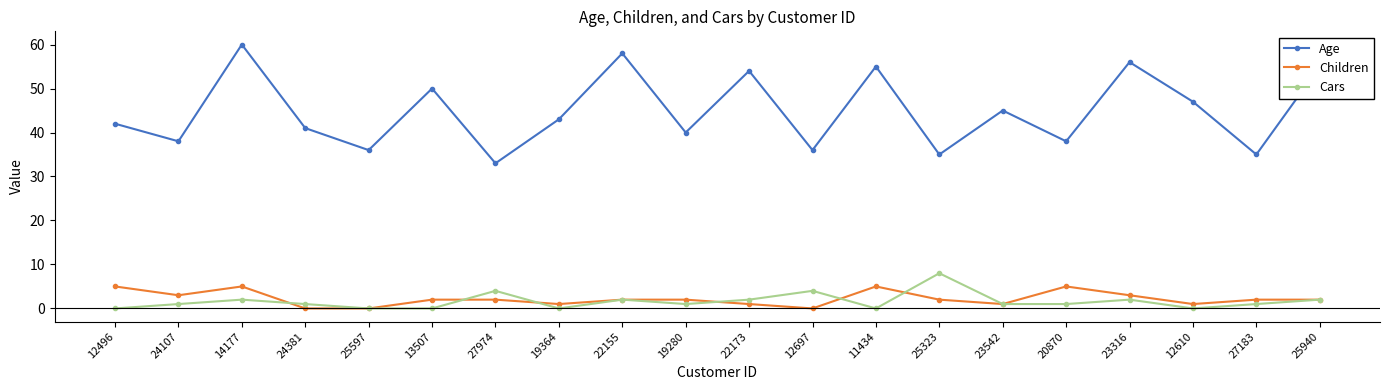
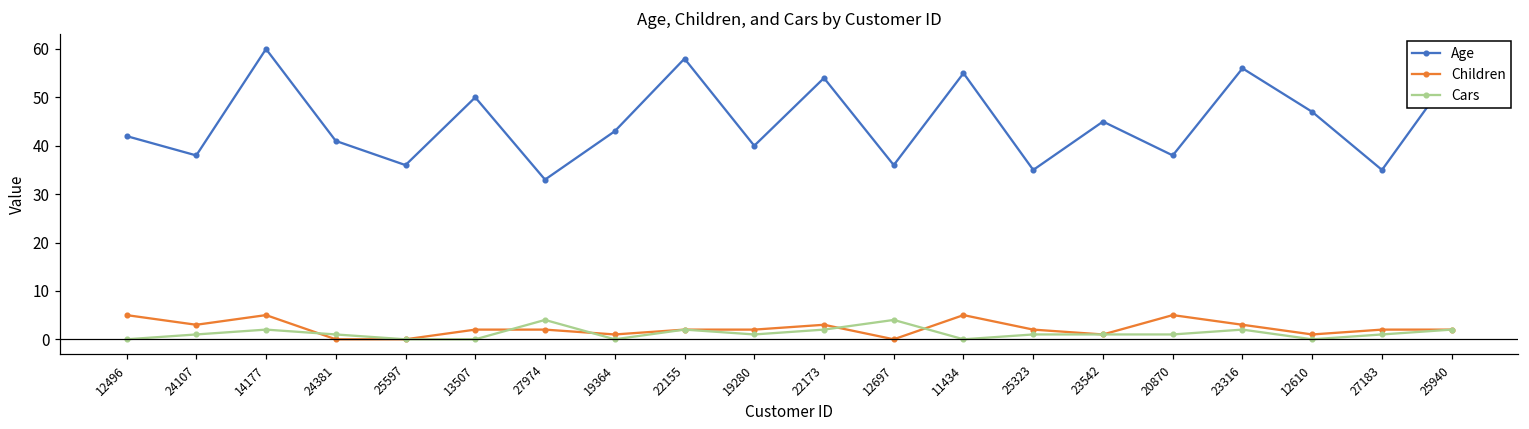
  {
    "Age": {
      "12496": 42,
      "24107": 38,
      "14177": 60,
      "24381": 41,
      "25597": 36,
      "13507": 50,
      "27974": 33,
      "19364": 43,
      "22155": 58,
      "19280": 40,
      "22173": 54,
      "12697": 36,
      "11434": 55,
      "25323": 35,
      "23542": 45,
      "20870": 38,
      "23316": 56,
      "12610": 47,
      "27183": 35
    },
    "Children": {
      "12496": 5,
      "24107": 3,
      "14177": 5,
      "24381": 0,
      "13507": 2,
      "27974": 2,
      "19364": 1,
      "19280": 2,
-     "22173": 1,
+     "22173": 3,
      "12697": 0,
      "11434": 5,
      "25323": 2,
      "20870": 5,
      "23316": 3,
      "12610": 1,
      "27183": 2
    },
    "Cars": {
      "12496": 0,
      "24107": 1,
      "14177": 2,
      "24381": 1,
      "13507": 0,
      "27974": 4,
      "19364": 0,
      "19280": 1,
      "22173": 2,
      "12697": 4,
      "11434": 0,
-     "25323": 8,
+     "25323": 1,
      "20870": 1,
      "23316": 2,
      "12610": 0,
      "27183": 1
    }
  }
